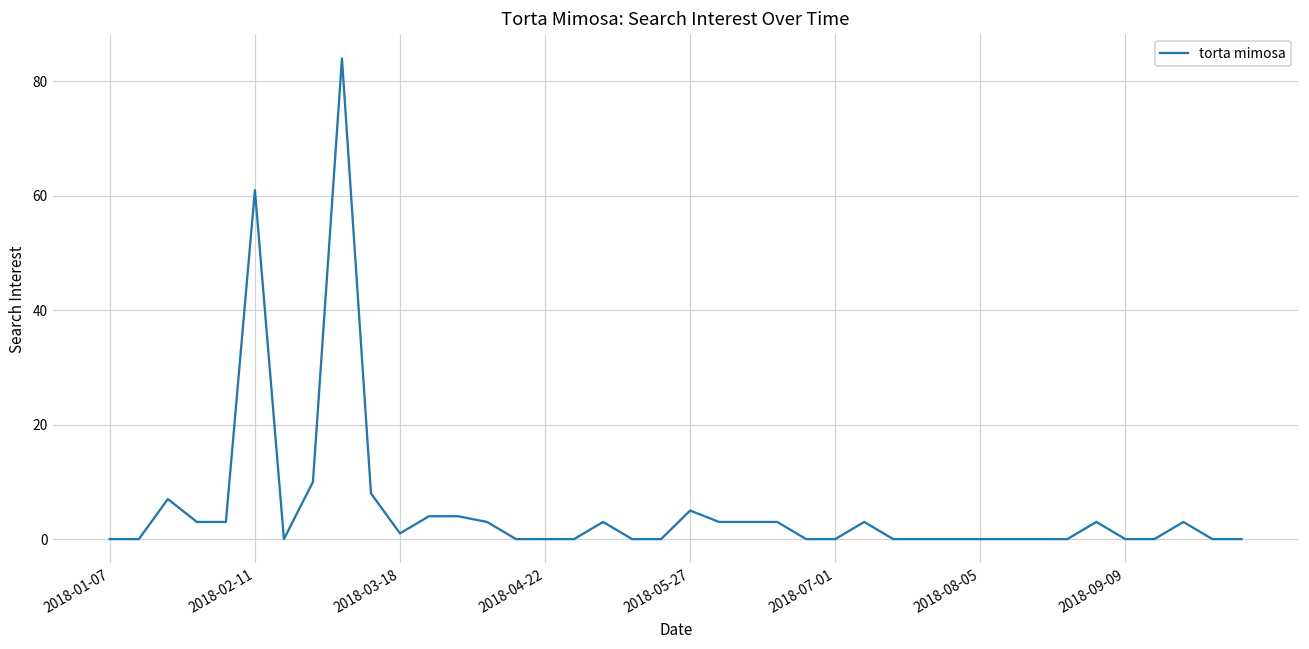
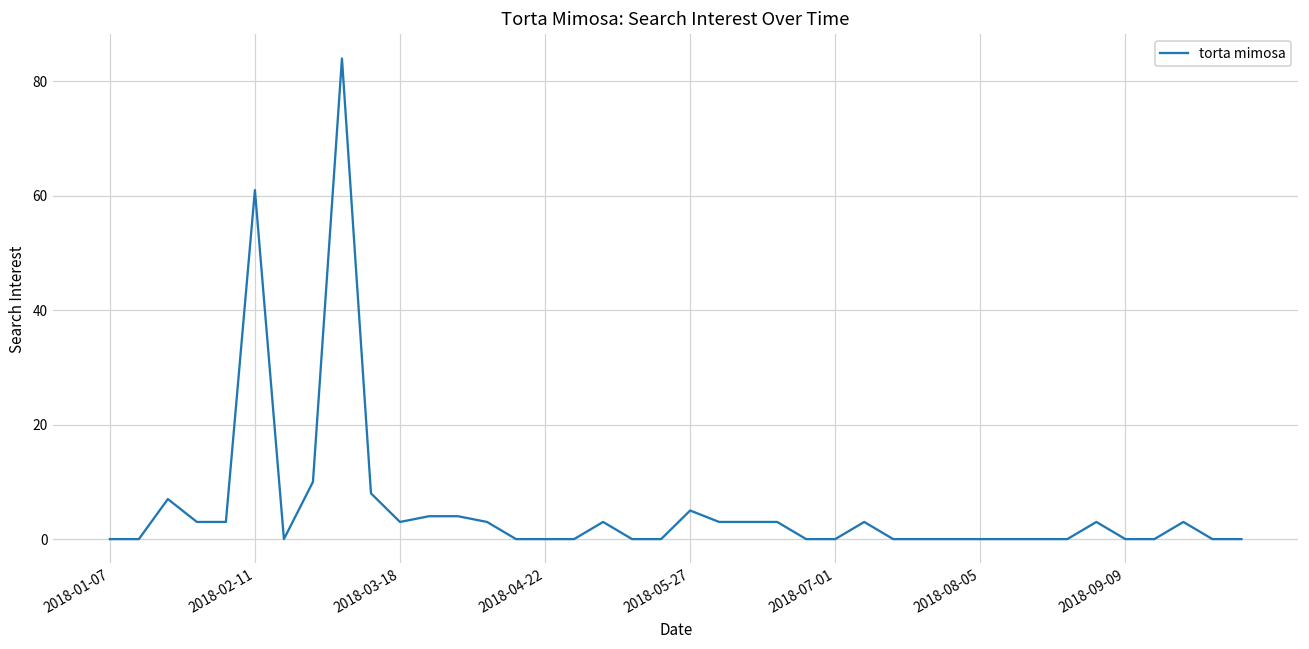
  {
    "2018-01-07": 0,
    "2018-02-11": 61,
-   "2018-03-18": 1,
+   "2018-03-18": 3,
    "2018-04-22": 0,
    "2018-05-27": 5,
    "2018-07-01": 0,
    "2018-08-05": 0,
    "2018-09-09": 0
  }
